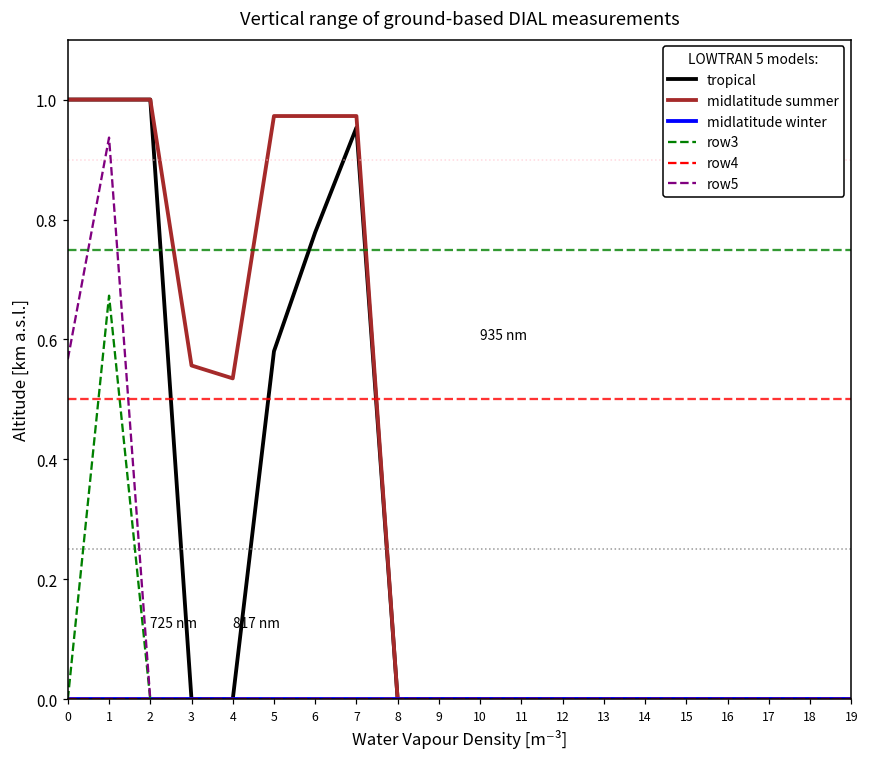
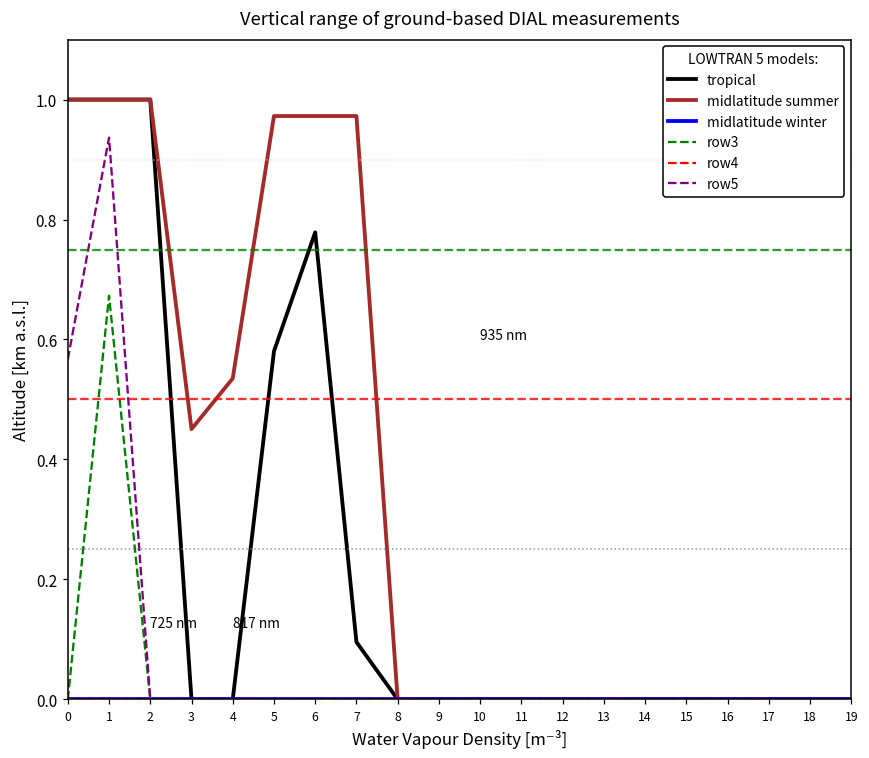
  {
    "tropical": {
      "5": 0.58,
      "6": 0.78,
-     "7": 0.95
+     "7": 0.10
    },
    "midlatitude summer": {
-     "3": 0.56,
+     "3": 0.45,
      "4": 0.54,
      "5": 0.97,
      "6": 0.97,
      "7": 0.97
    },
    "row4": {
      "1": 0.00
    },
    "row3": {
      "1": 0.67
    },
    "row5": {
      "0": 0.57,
      "1": 0.94
    }
  }
